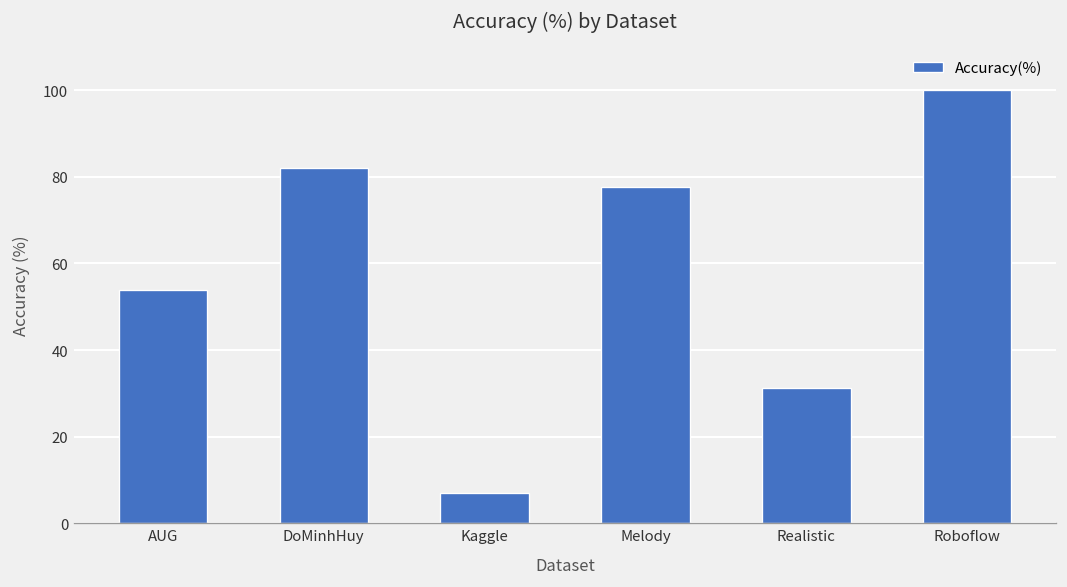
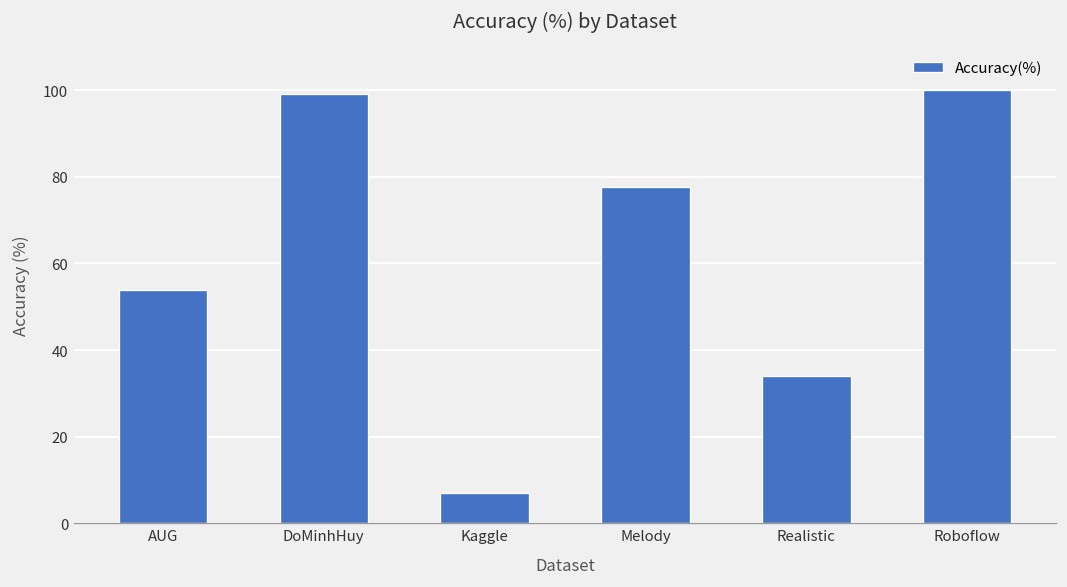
  {
    "AUG": 54,
-   "DoMinhHuy": 82,
+   "DoMinhHuy": 99,
    "Kaggle": 7,
    "Melody": 78,
-   "Realistic": 31,
+   "Realistic": 34,
    "Roboflow": 100
  }
